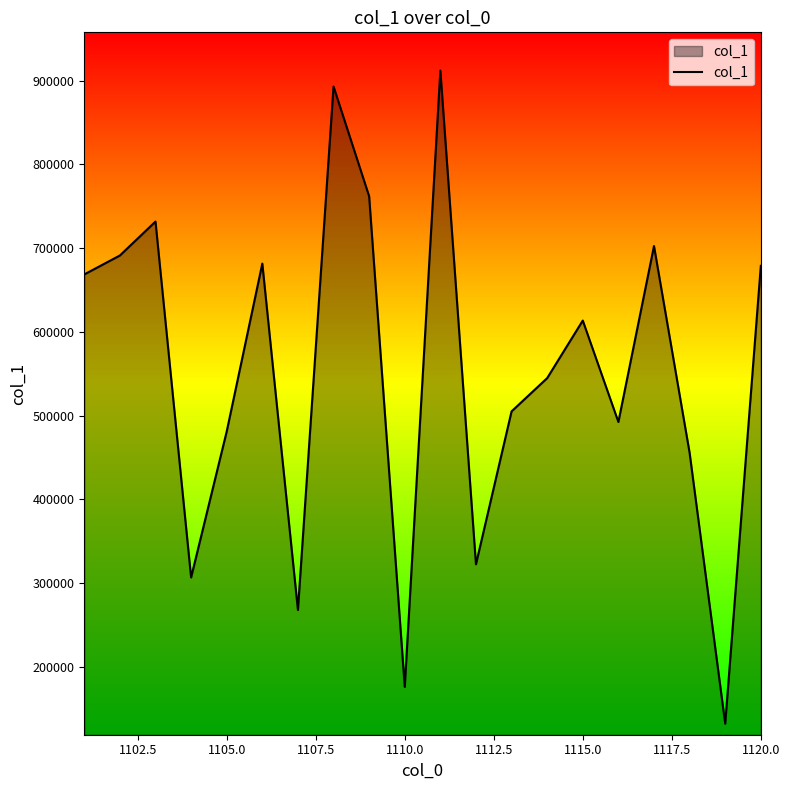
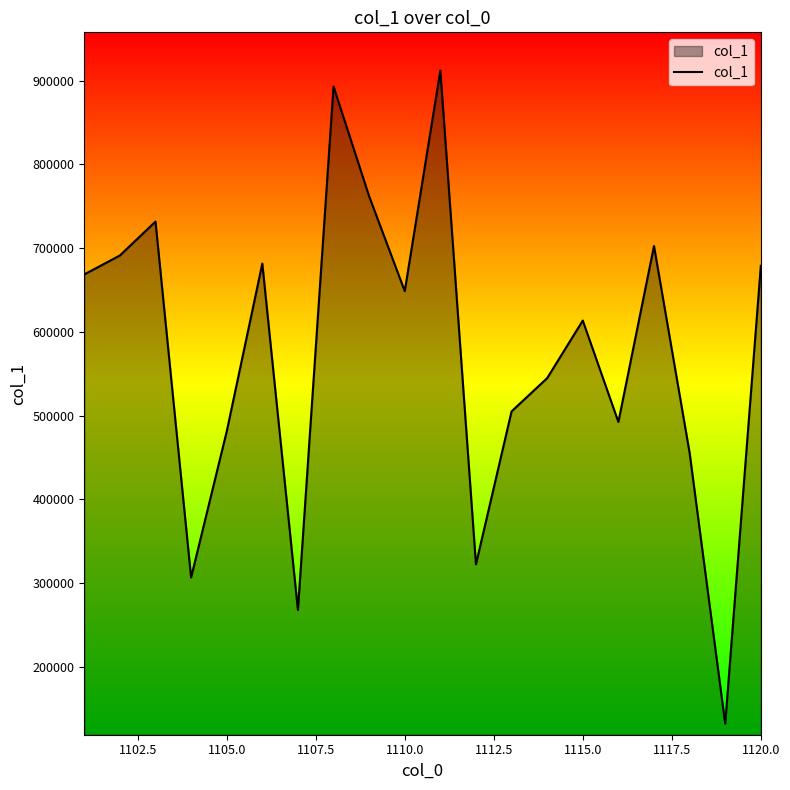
  {
    "1105.0": 480000,
-   "1110.0": 180000,
+   "1110.0": 650000,
    "1115.0": 610000,
    "1120.0": 680000
  }
